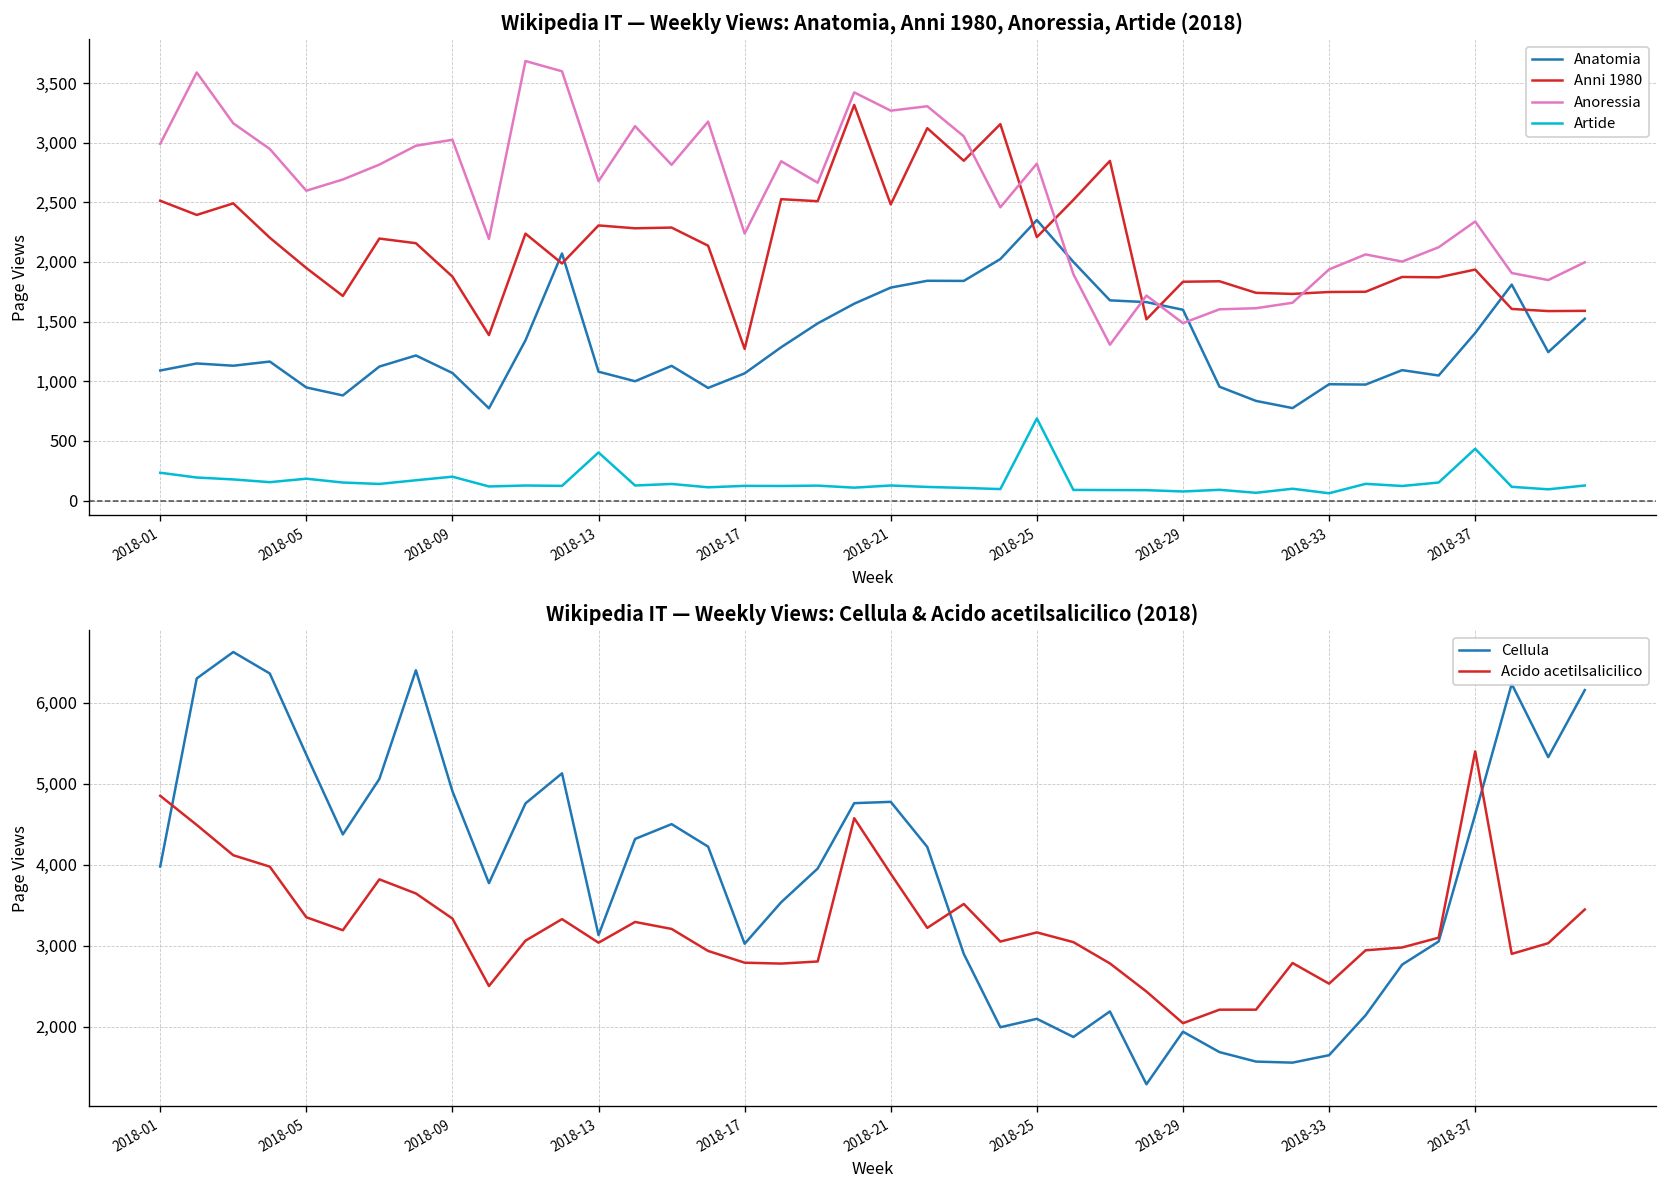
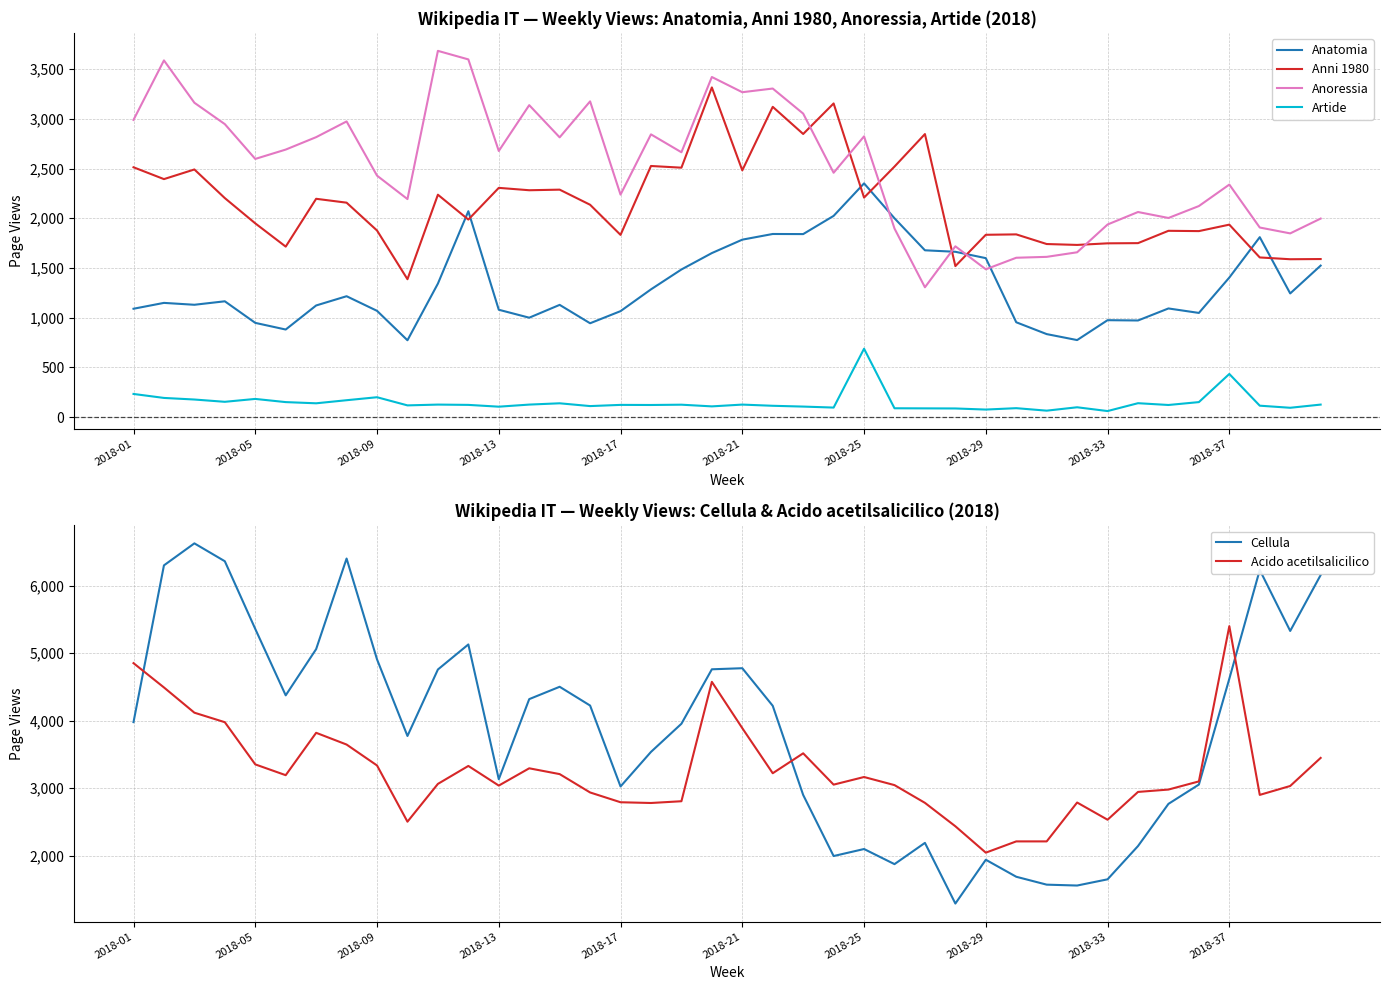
  {
    "Wikipedia IT — Weekly Views: Anatomia, Anni 1980, Anoressia, Artide (2018)": {
      "Anatomia": {
        "2018-01": "1,100",
        "2018-05": "900",
        "2018-09": "1,100",
        "2018-13": "1,100",
        "2018-17": "1,100",
        "2018-21": "1,800",
        "2018-25": "2,400",
        "2018-29": "1,600",
        "2018-33": "1,000",
        "2018-37": "1,400"
      },
      "Anni 1980": {
        "2018-01": "2,500",
        "2018-05": "1,900",
        "2018-09": "1,900",
        "2018-13": "2,300",
-       "2018-17": "1,300",
+       "2018-17": "1,800",
        "2018-21": "2,500",
        "2018-25": "2,200",
        "2018-29": "1,800",
        "2018-33": "1,700",
        "2018-37": "1,900"
      },
      "Anoressia": {
        "2018-01": "3,000",
        "2018-05": "2,600",
-       "2018-09": "3,000",
+       "2018-09": "2,400",
        "2018-13": "2,700",
        "2018-17": "2,200",
        "2018-21": "3,300",
        "2018-25": "2,800",
        "2018-29": "1,500",
        "2018-33": "1,900",
        "2018-37": "2,300"
      },
      "Artide": {
        "2018-01": "200",
        "2018-05": "200",
        "2018-09": "200",
-       "2018-13": "400",
+       "2018-13": "100",
        "2018-17": "100",
        "2018-21": "100",
        "2018-25": "700",
        "2018-29": "100",
        "2018-33": "100",
        "2018-37": "400"
      }
    },
    "Wikipedia IT — Weekly Views: Cellula & Acido acetilsalicilico (2018)": {
      "Cellula": {
        "2018-01": "4,000",
        "2018-05": "5,400",
        "2018-09": "4,900",
        "2018-13": "3,100",
        "2018-17": "3,000",
        "2018-21": "4,800",
        "2018-25": "2,100",
        "2018-29": "1,900",
        "2018-33": "1,600",
        "2018-37": "4,600"
      },
      "Acido acetilsalicilico": {
        "2018-01": "4,900",
        "2018-05": "3,400",
        "2018-09": "3,300",
        "2018-13": "3,000",
        "2018-17": "2,800",
        "2018-21": "3,900",
        "2018-25": "3,200",
        "2018-29": "2,000",
        "2018-33": "2,500",
        "2018-37": "5,400"
      }
    }
  }
